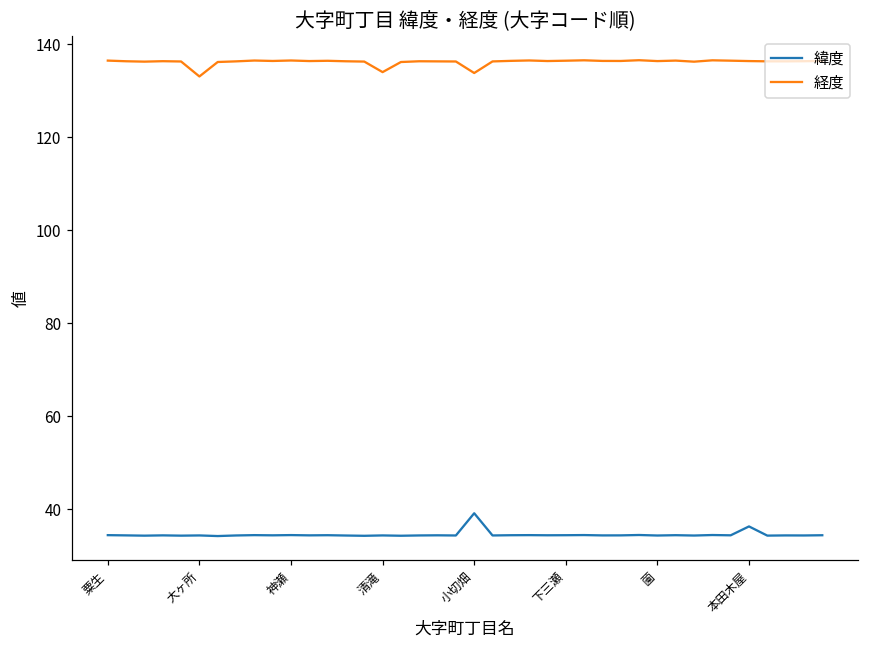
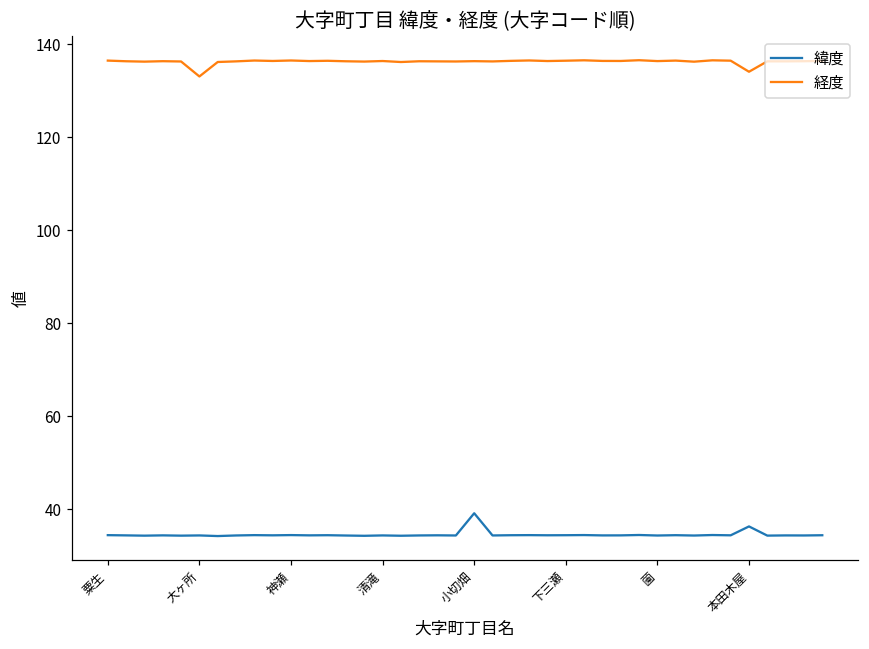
  {
    "緯度": {
      "粟生": 34,
      "大ヶ所": 34,
      "神瀬": 34,
      "清滝": 34,
      "小切畑": 39,
      "下三瀬": 34,
      "薗": 34,
      "本田木屋": 36
    },
    "経度": {
      "粟生": 136,
      "大ヶ所": 133,
      "神瀬": 136,
-     "清滝": 134,
-     "小切畑": 134,
+     "清滝": 136,
+     "小切畑": 136,
      "下三瀬": 136,
      "薗": 136,
-     "本田木屋": 136
+     "本田木屋": 134
    }
  }
